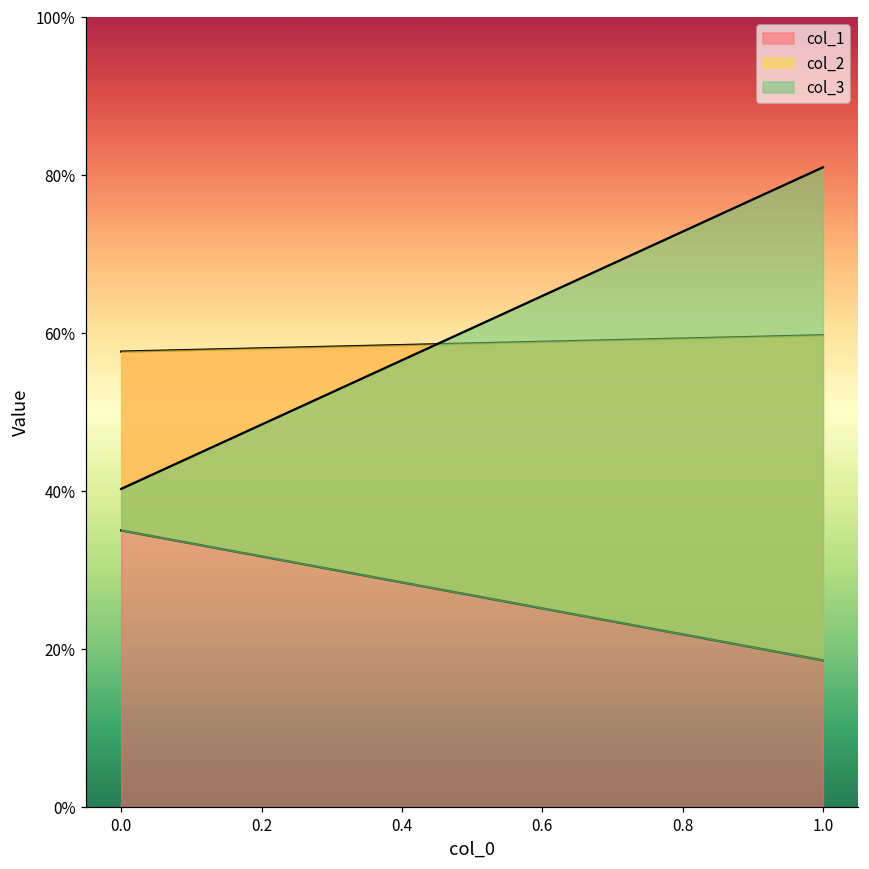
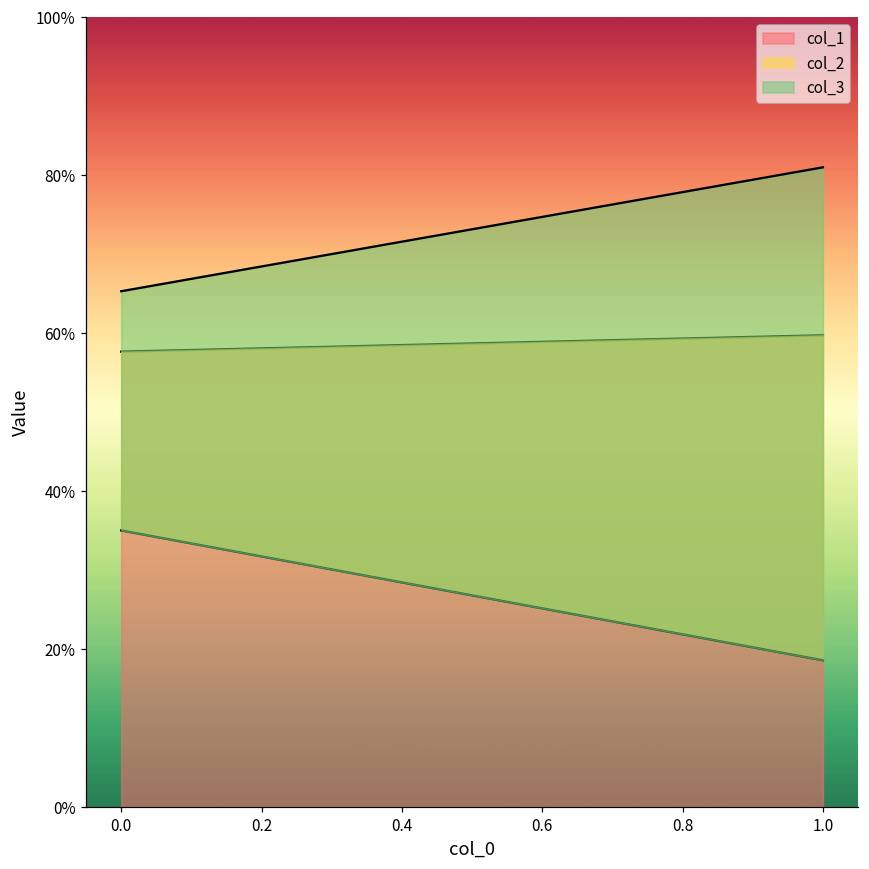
  {
    "col_2": {
      "0.0": "58%",
      "1.0": "60%"
    },
    "col_3": {
-     "0.0": "40%",
+     "0.0": "65%",
      "1.0": "81%"
    }
  }
